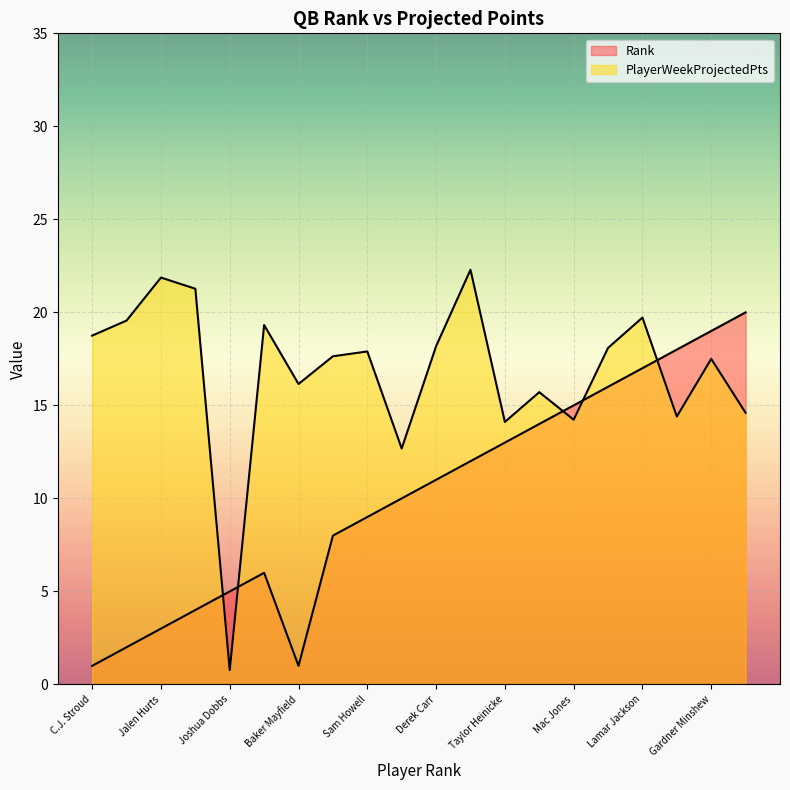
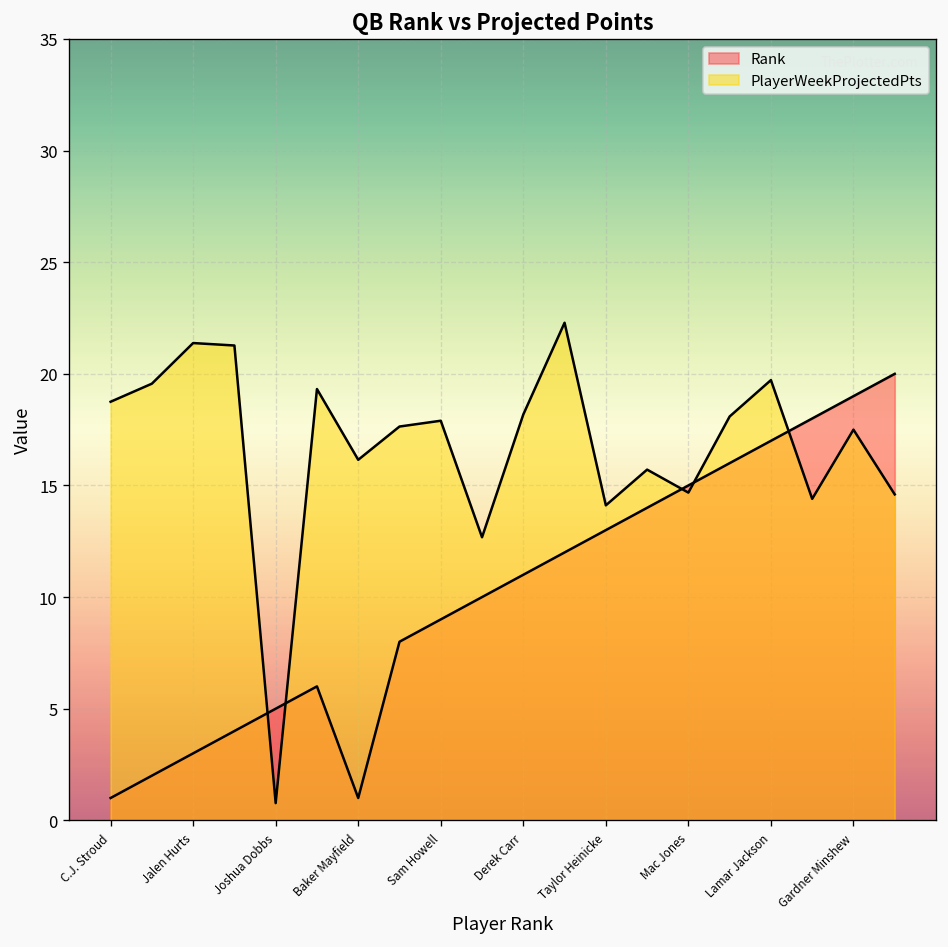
  {
    "Rank": {
      "C.J. Stroud": 1.0,
      "Jalen Hurts": 3.0,
      "Joshua Dobbs": 5.0,
      "Baker Mayfield": 1.0,
      "Sam Howell": 9.0,
      "Derek Carr": 11.0,
      "Taylor Heinicke": 13.0,
      "Mac Jones": 15.0,
      "Lamar Jackson": 17.0,
      "Gardner Minshew": 19.0
    },
    "PlayerWeekProjectedPts": {
      "C.J. Stroud": 18.8,
-     "Jalen Hurts": 21.9,
+     "Jalen Hurts": 21.4,
      "Joshua Dobbs": 0.8,
      "Baker Mayfield": 16.2,
      "Sam Howell": 17.9,
      "Derek Carr": 18.2,
      "Taylor Heinicke": 14.1,
-     "Mac Jones": 14.2,
+     "Mac Jones": 14.7,
      "Lamar Jackson": 19.7,
      "Gardner Minshew": 17.5
    }
  }
